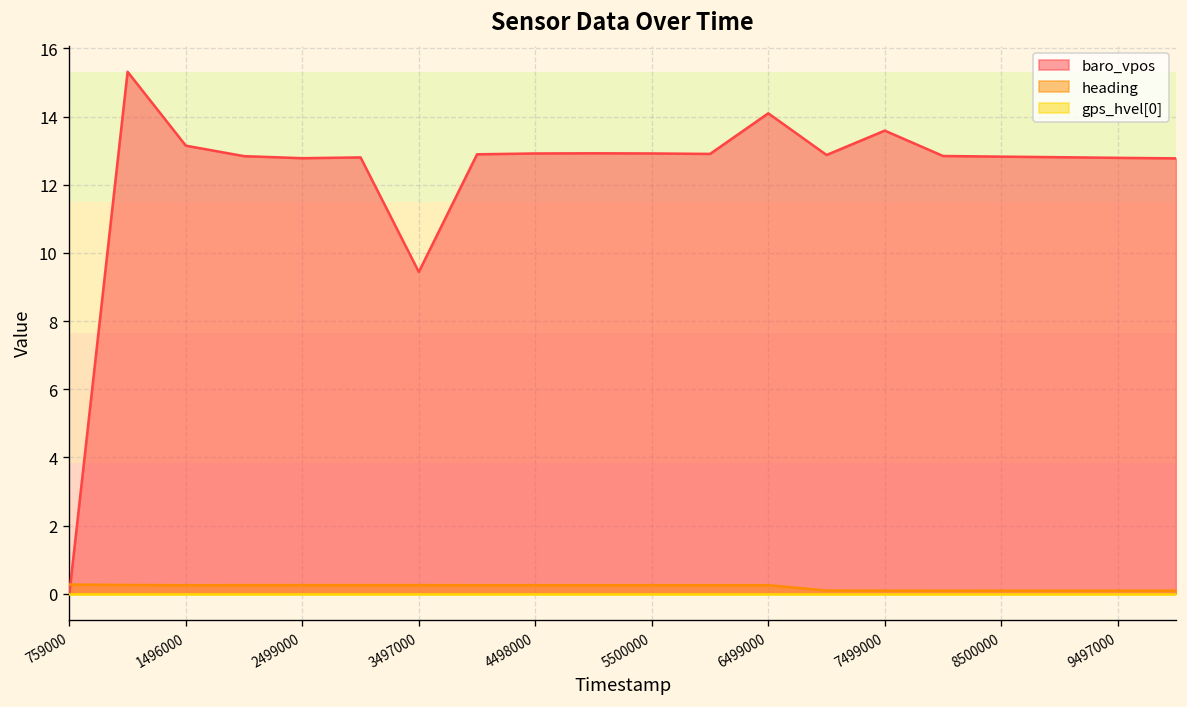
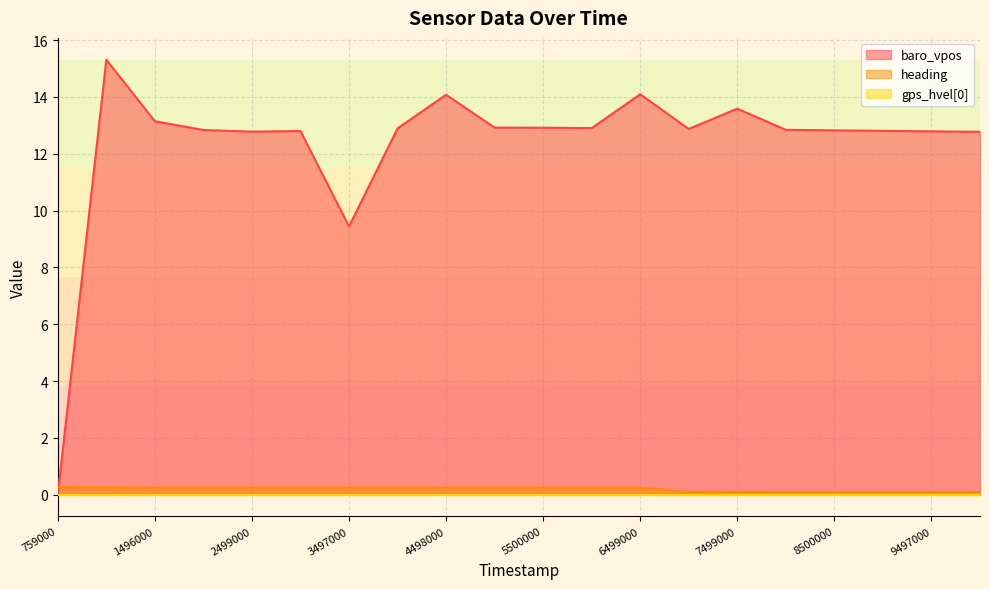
  {
    "baro_vpos": {
      "1496000": 13.1,
      "2499000": 12.8,
      "3497000": 9.4,
-     "4498000": 12.9,
+     "4498000": 14.1,
      "5500000": 12.9,
      "6499000": 14.1,
      "7499000": 13.6,
      "8500000": 12.8,
      "9497000": 12.8
    }
  }
